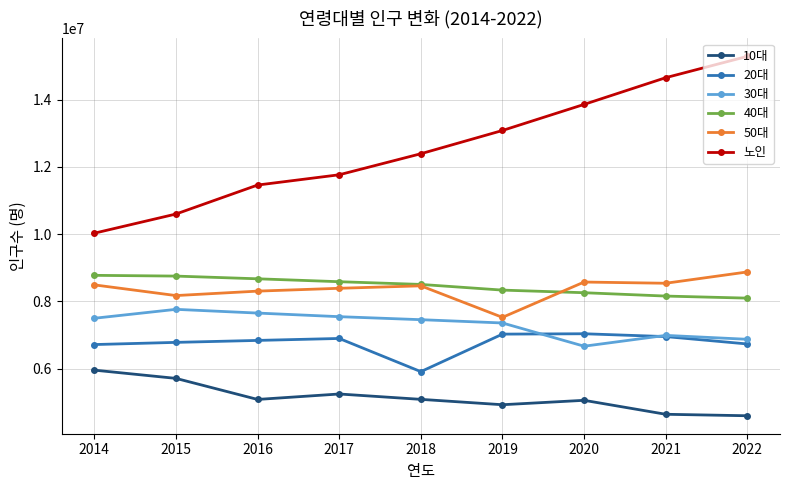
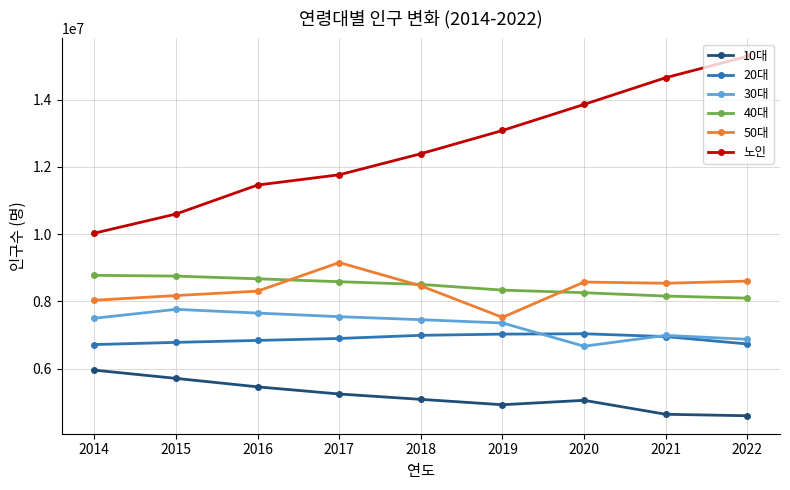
  {
    "10대": {
      "2014": 6000000,
      "2015": 5700000,
-     "2016": 5100000,
+     "2016": 5500000,
      "2017": 5200000,
      "2018": 5100000,
      "2019": 4900000,
      "2020": 5100000,
      "2021": 4600000,
      "2022": 4600000
    },
    "20대": {
      "2014": 6700000,
      "2015": 6800000,
      "2016": 6800000,
      "2017": 6900000,
-     "2018": 5900000,
+     "2018": 7000000,
      "2019": 7000000,
      "2020": 7000000,
      "2022": 6700000
    },
    "30대": {
      "2014": 7500000,
      "2015": 7800000,
      "2016": 7700000,
      "2017": 7500000,
      "2018": 7500000,
      "2019": 7400000,
      "2020": 6700000,
      "2022": 6900000
    },
    "40대": {
      "2014": 8800000,
      "2015": 8800000,
      "2016": 8700000,
      "2017": 8600000,
      "2019": 8300000,
      "2020": 8300000,
      "2021": 8200000,
      "2022": 8100000
    },
    "50대": {
-     "2014": 8500000,
+     "2014": 8000000,
      "2015": 8200000,
      "2016": 8300000,
-     "2017": 8400000,
+     "2017": 9200000,
      "2019": 7500000,
      "2020": 8600000,
      "2021": 8500000,
-     "2022": 8900000
+     "2022": 8600000
    },
    "노인": {
      "2014": 10000000,
      "2015": 10600000,
      "2016": 11500000,
      "2017": 11800000,
      "2018": 12400000,
      "2019": 13100000,
      "2020": 13900000,
      "2021": 14700000
    }
  }
